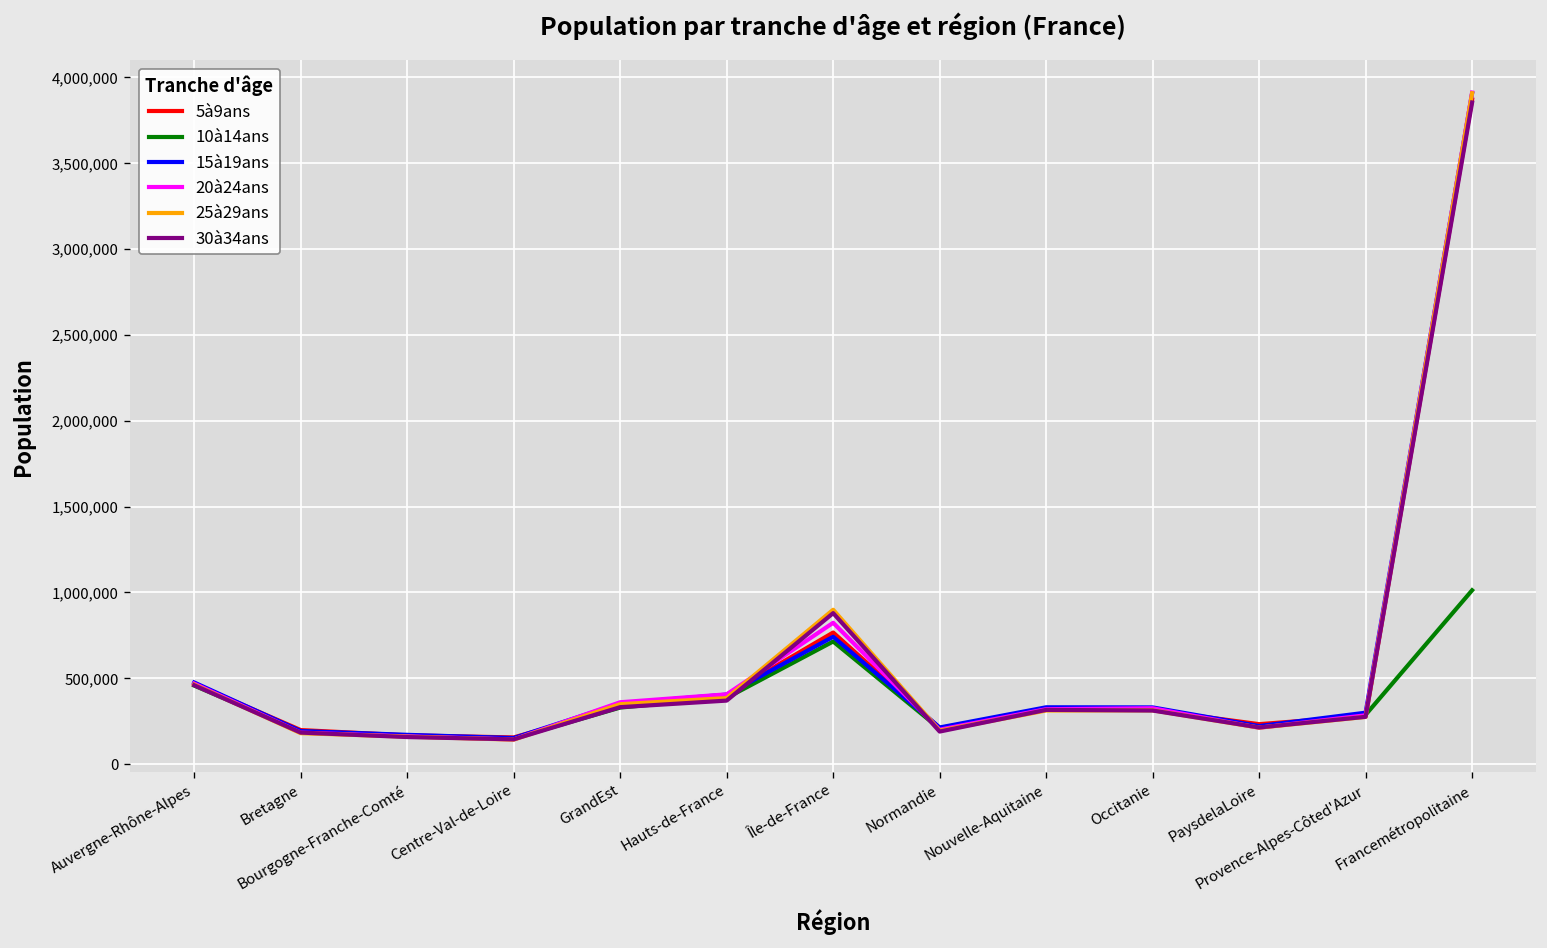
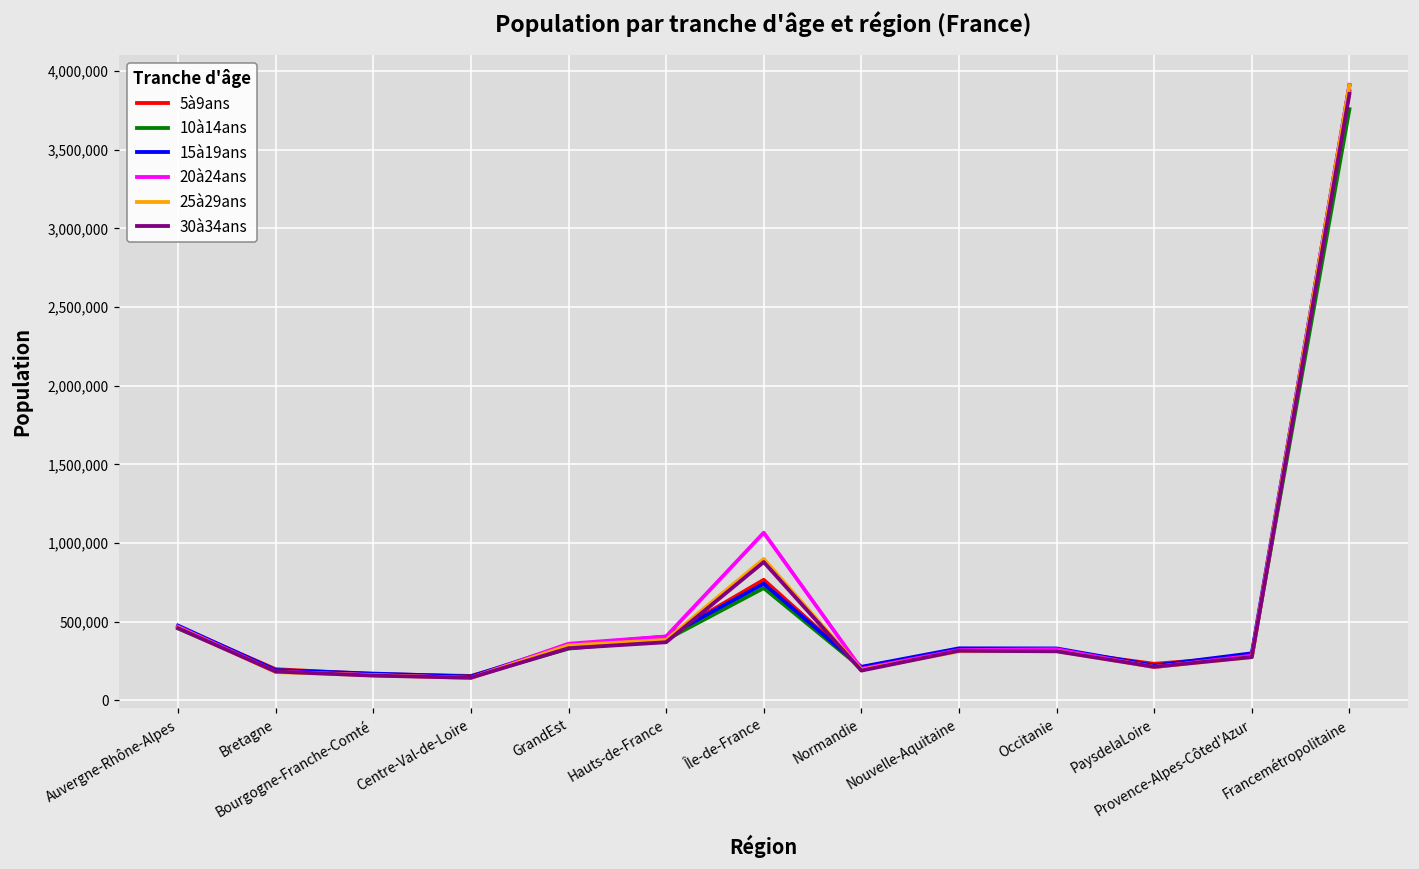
  {
    "5à9ans": {
      "Île-de-France": "770,000"
    },
    "10à14ans": {
      "Île-de-France": "710,000",
-     "Francemétropolitaine": "1,010,000"
+     "Francemétropolitaine": "3,760,000"
    },
    "15à19ans": {
      "Île-de-France": "740,000"
    },
    "20à24ans": {
-     "Île-de-France": "820,000"
+     "Île-de-France": "1,070,000"
    },
    "25à29ans": {
      "Île-de-France": "900,000"
    },
    "30à34ans": {
      "Île-de-France": "880,000"
    }
  }
